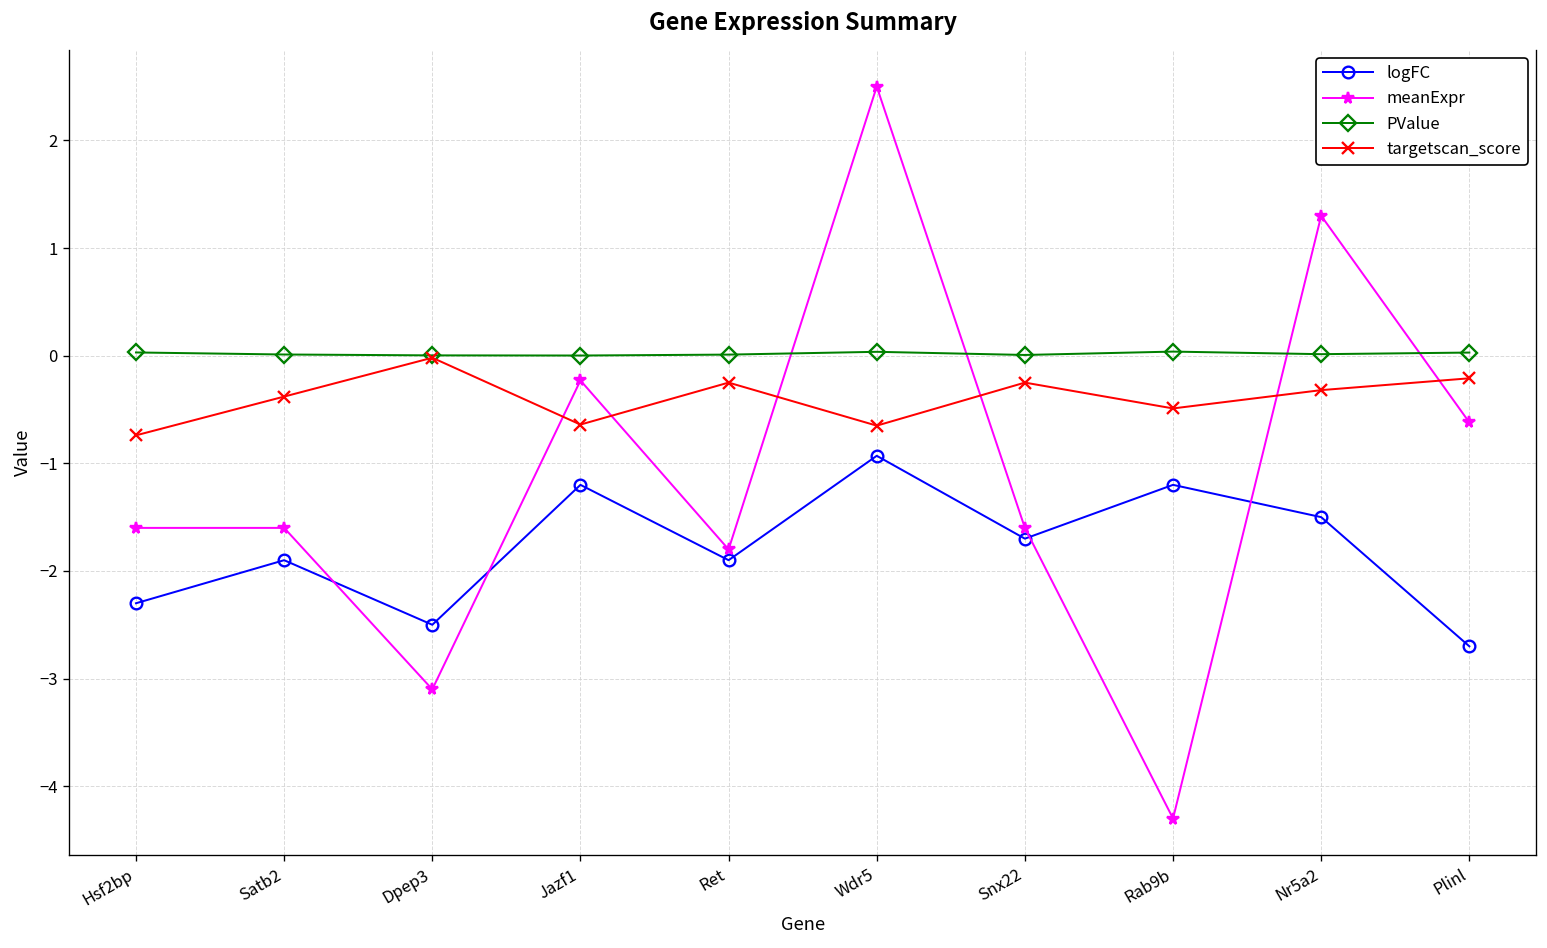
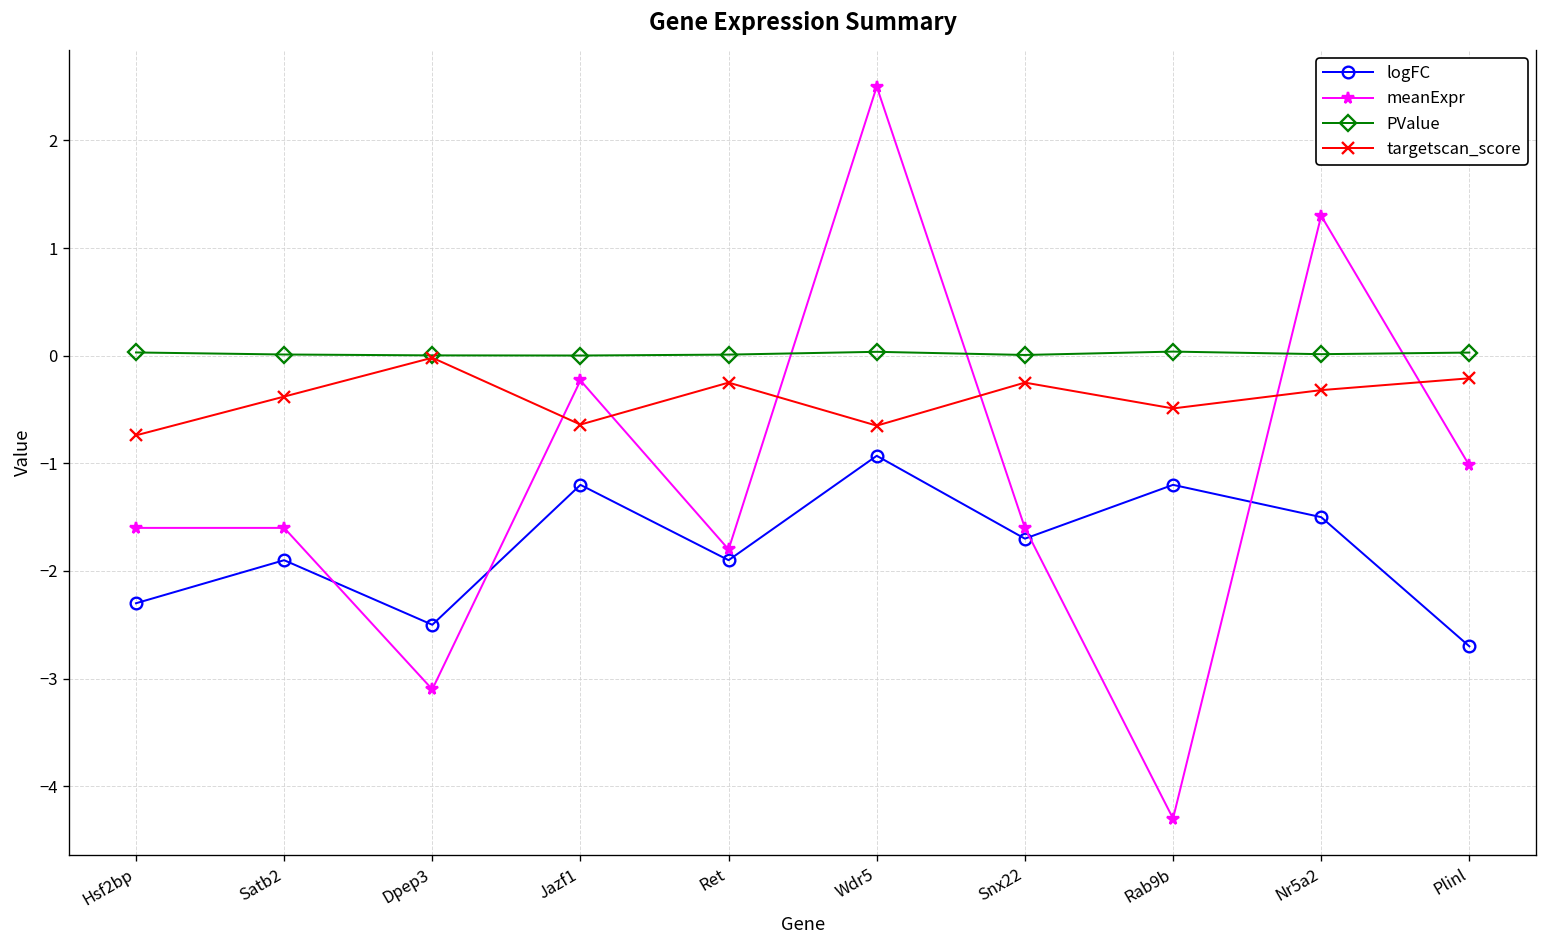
  {
    "logFC": {
      "Hsf2bp": -2.3,
      "Satb2": -1.9,
      "Dpep3": -2.5,
      "Jazf1": -1.2,
      "Ret": -1.9,
      "Wdr5": -0.9,
      "Snx22": -1.7,
      "Rab9b": -1.2,
      "Nr5a2": -1.5,
      "Plinl": -2.7
    },
    "meanExpr": {
      "Hsf2bp": -1.6,
      "Satb2": -1.6,
      "Dpep3": -3.1,
      "Jazf1": -0.2,
      "Ret": -1.8,
      "Wdr5": 2.5,
      "Snx22": -1.6,
      "Rab9b": -4.3,
      "Nr5a2": 1.3,
-     "Plinl": -0.6
+     "Plinl": -1.0
    },
    "PValue": {
      "Hsf2bp": 0.0,
      "Satb2": 0.0,
      "Jazf1": 0.0,
      "Ret": 0.0,
      "Wdr5": 0.0,
      "Snx22": 0.0,
      "Rab9b": 0.0,
      "Nr5a2": 0.0,
      "Plinl": 0.0
    },
    "targetscan_score": {
      "Hsf2bp": -0.7,
      "Satb2": -0.4,
      "Jazf1": -0.6,
      "Ret": -0.3,
      "Wdr5": -0.7,
      "Snx22": -0.3,
      "Rab9b": -0.5,
      "Nr5a2": -0.3,
      "Plinl": -0.2
    }
  }
